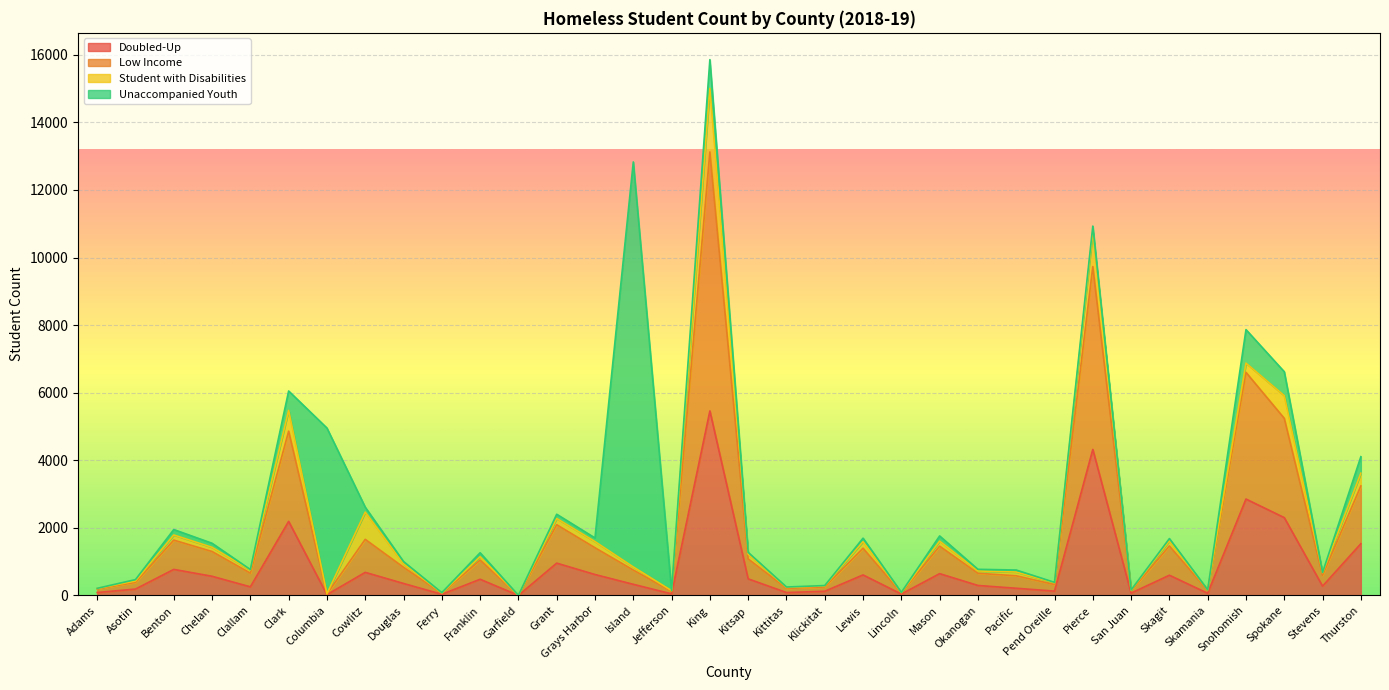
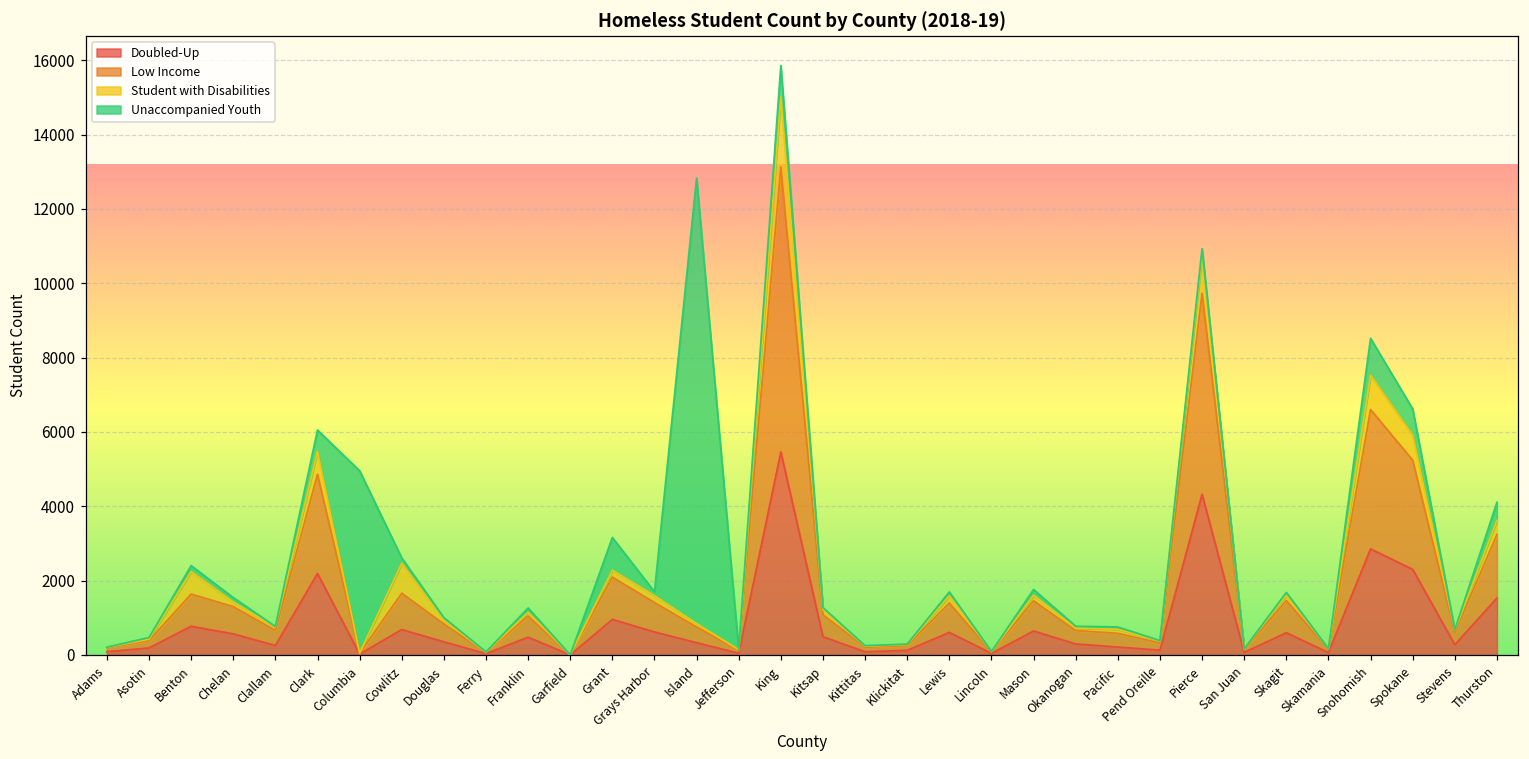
  {
    "Student with Disabilities": {
-     "Benton": 200,
+     "Benton": 600,
      "Chelan": 100,
      "Clark": 600,
      "Cowlitz": 800,
      "Franklin": 100,
      "Grant": 200,
      "Grays Harbor": 200,
      "Island": 100,
      "King": 1900,
      "Lewis": 200,
      "Mason": 100,
      "Pierce": 1000,
-     "Snohomish": 300,
+     "Snohomish": 900,
      "Spokane": 700,
      "Thurston": 400
    },
    "Unaccompanied Youth": {
      "Benton": 200,
      "Chelan": 100,
      "Clark": 600,
      "Columbia": 4900,
      "Cowlitz": 100,
      "Franklin": 100,
-     "Grant": 100,
+     "Grant": 900,
      "Grays Harbor": 100,
      "Island": 12000,
      "King": 900,
      "Lewis": 100,
      "Mason": 200,
      "Pierce": 200,
      "Snohomish": 1000,
      "Spokane": 700,
      "Thurston": 500
    }
  }
